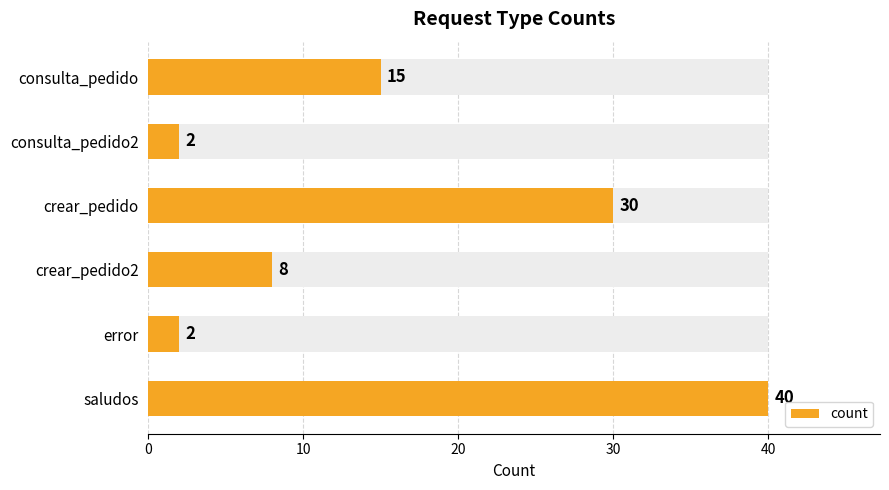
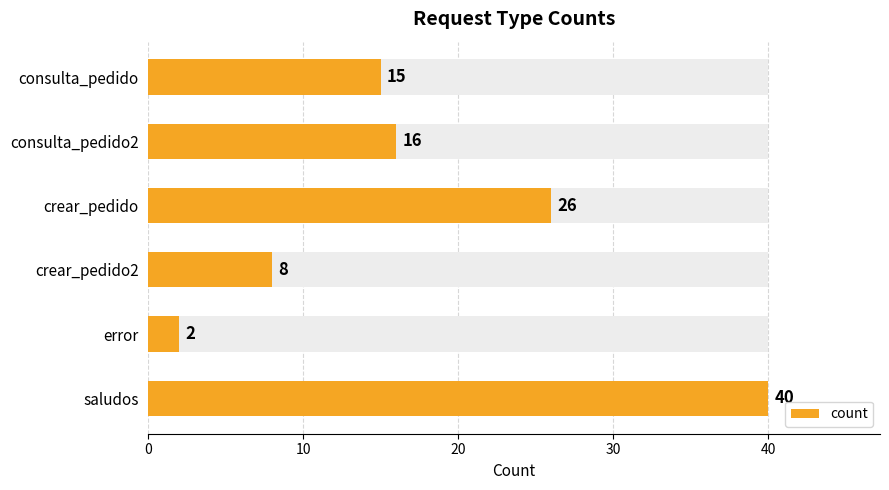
  {
    "count": {
-     "consulta_pedido2": 2,
-     "crear_pedido": 30
+     "consulta_pedido2": 16,
+     "crear_pedido": 26
    }
  }
